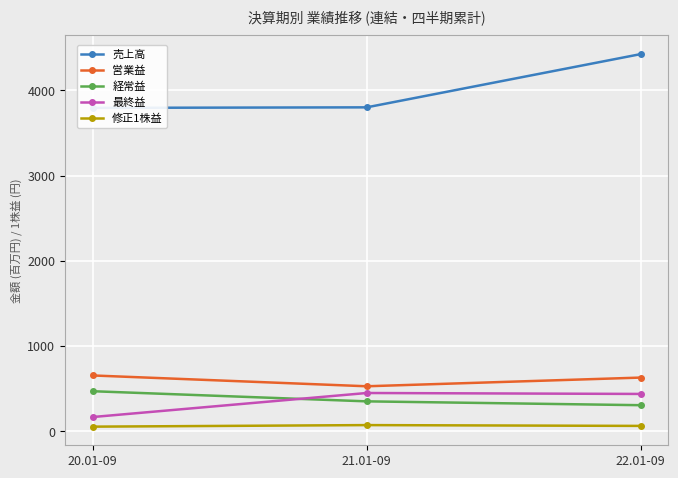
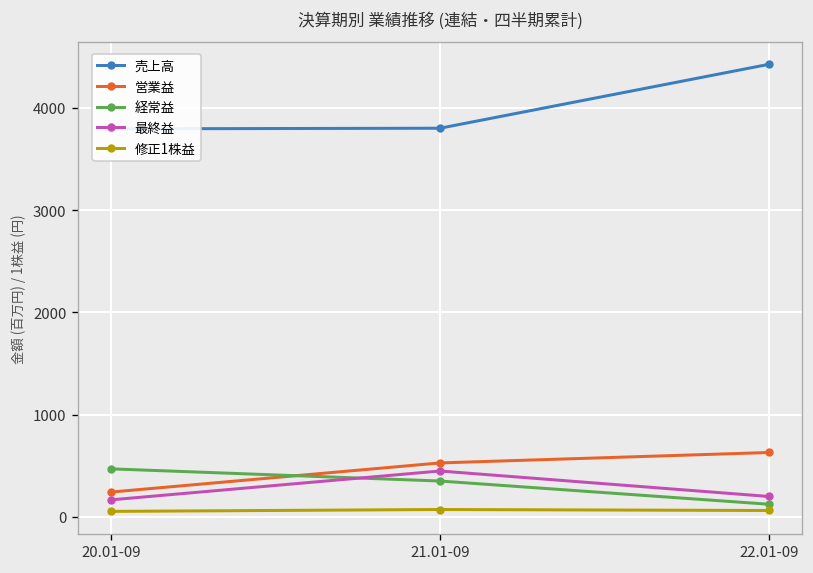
  {
    "売上高": {
      "21.01-09": 3800,
      "22.01-09": 4400
    },
    "営業益": {
-     "20.01-09": 700,
+     "20.01-09": 200,
      "21.01-09": 500,
      "22.01-09": 600
    },
    "経常益": {
      "20.01-09": 500,
      "21.01-09": 400,
-     "22.01-09": 300
+     "22.01-09": 100
    },
    "最終益": {
      "20.01-09": 200,
      "21.01-09": 400,
-     "22.01-09": 400
+     "22.01-09": 200
    },
    "修正1株益": {
      "20.01-09": 100,
      "21.01-09": 100,
      "22.01-09": 100
    }
  }
